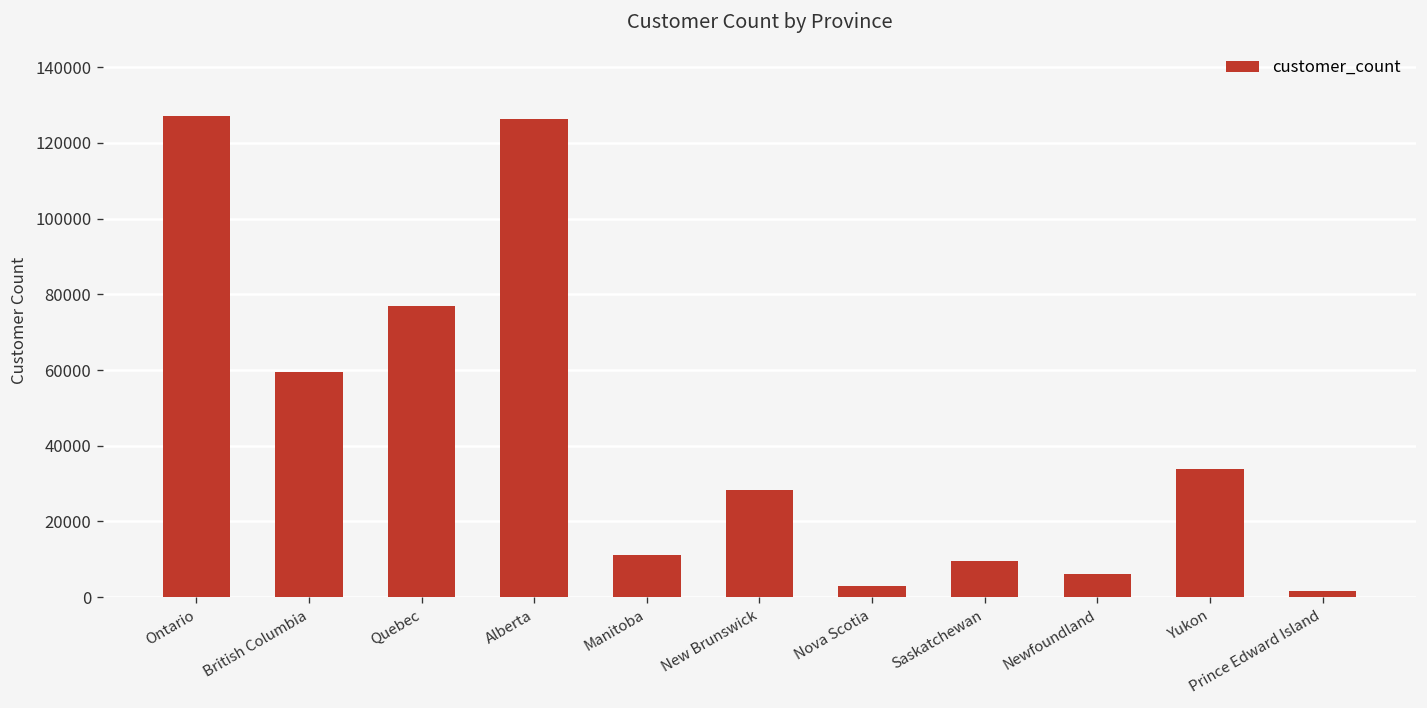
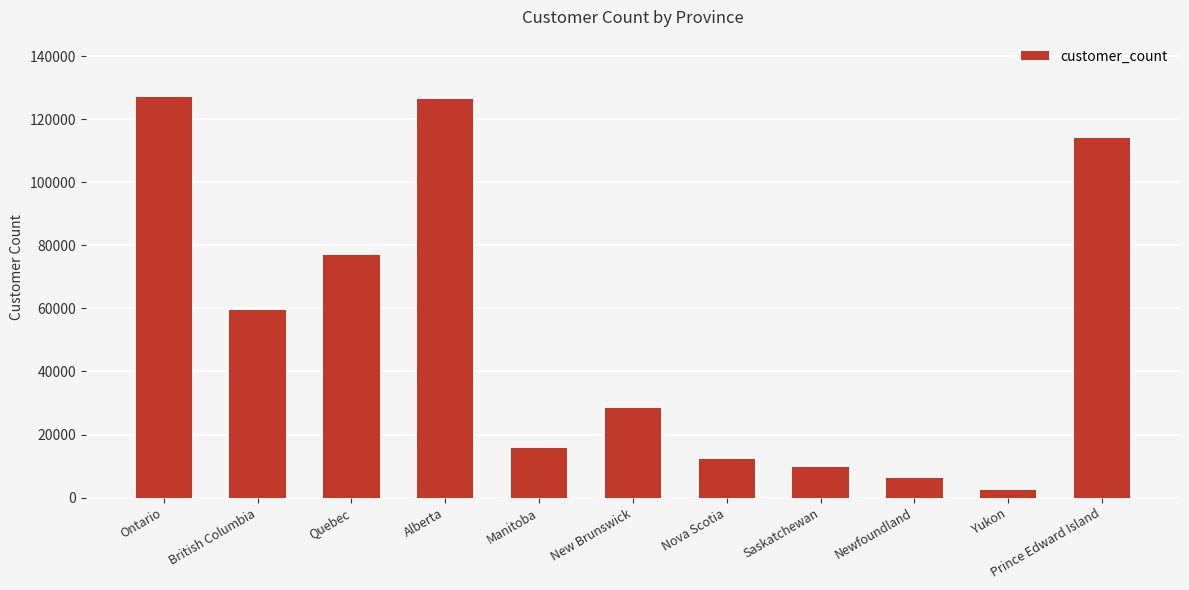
  {
    "Ontario": 127000,
    "British Columbia": 59000,
    "Quebec": 77000,
    "Alberta": 126000,
-   "Manitoba": 11000,
+   "Manitoba": 16000,
    "New Brunswick": 28000,
-   "Nova Scotia": 3000,
+   "Nova Scotia": 12000,
    "Saskatchewan": 10000,
    "Newfoundland": 6000,
-   "Yukon": 34000,
-   "Prince Edward Island": 2000
+   "Yukon": 3000,
+   "Prince Edward Island": 114000
  }
